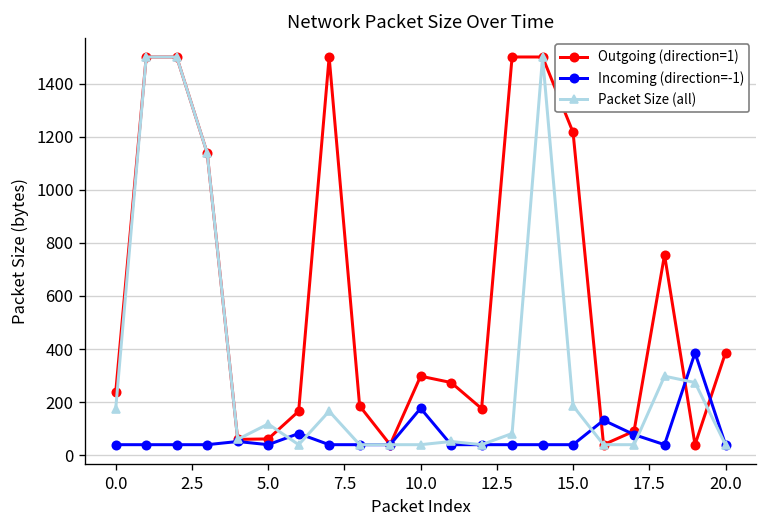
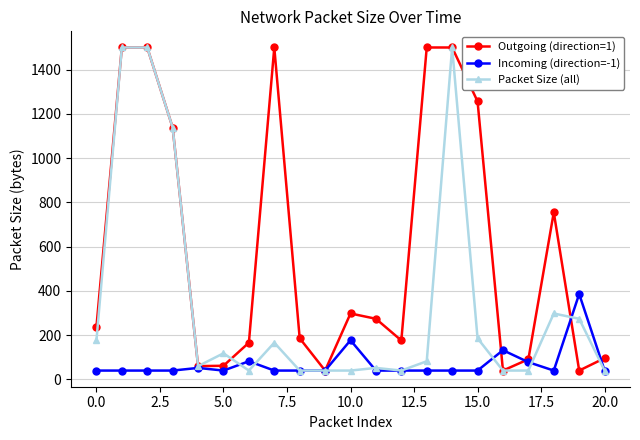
  {
    "Outgoing (direction=1)": {
      "0.0": 240,
      "5.0": 60,
      "10.0": 300,
-     "15.0": 1220,
-     "20.0": 390
+     "15.0": 1260,
+     "20.0": 100
    },
    "Incoming (direction=-1)": {
      "0.0": 40,
      "5.0": 40,
      "10.0": 180,
      "15.0": 40
    },
    "Packet Size (all)": {
      "0.0": 180,
      "5.0": 120,
      "10.0": 40,
      "15.0": 190
    }
  }
